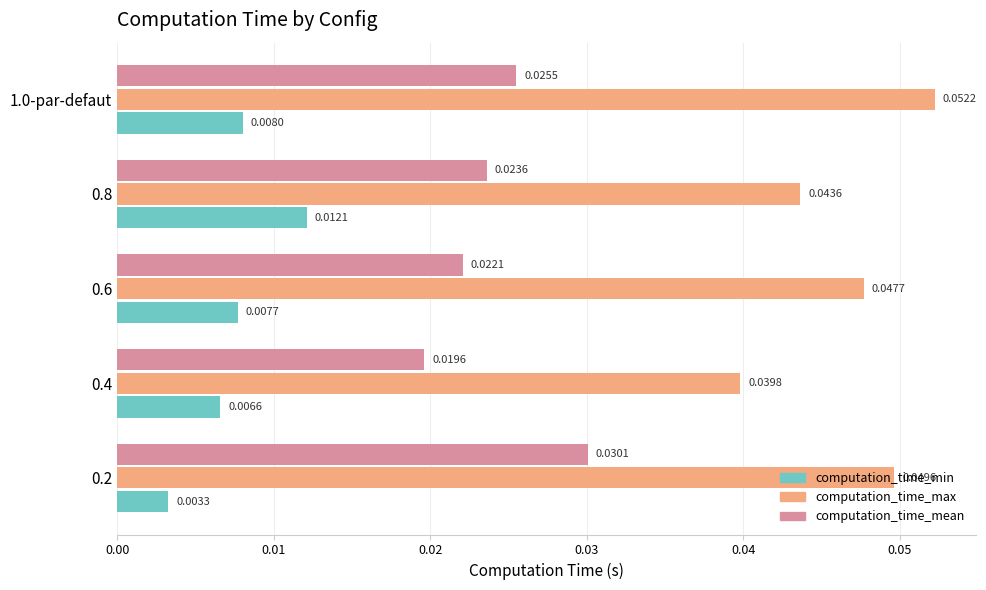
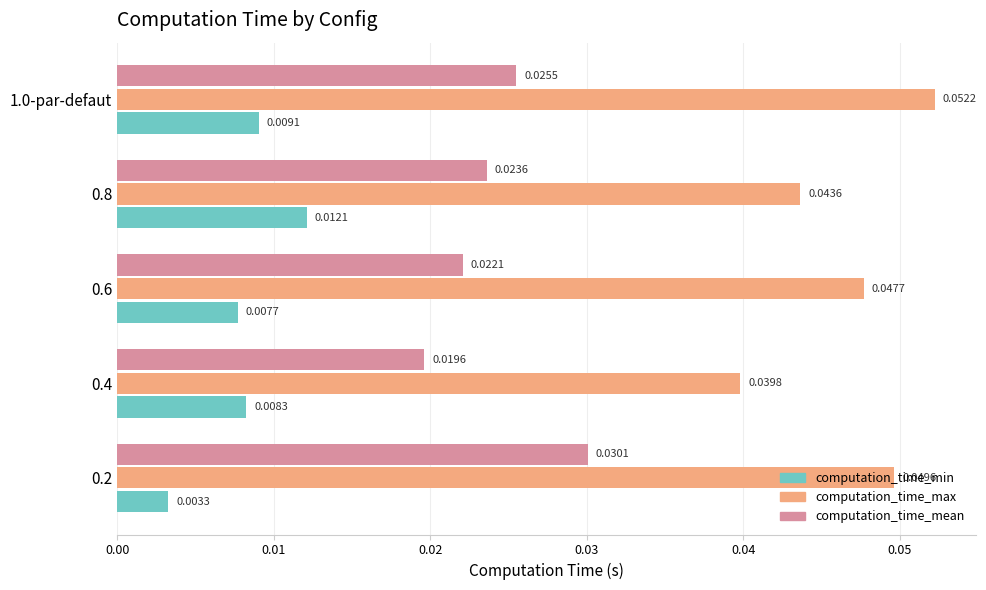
  {
    "computation_time_min": {
-     "1.0-par-defaut": 0.0080,
+     "1.0-par-defaut": 0.0091,
      "0.8": 0.0121,
      "0.6": 0.0077,
-     "0.4": 0.0066,
+     "0.4": 0.0083,
      "0.2": 0.0033
    }
  }
